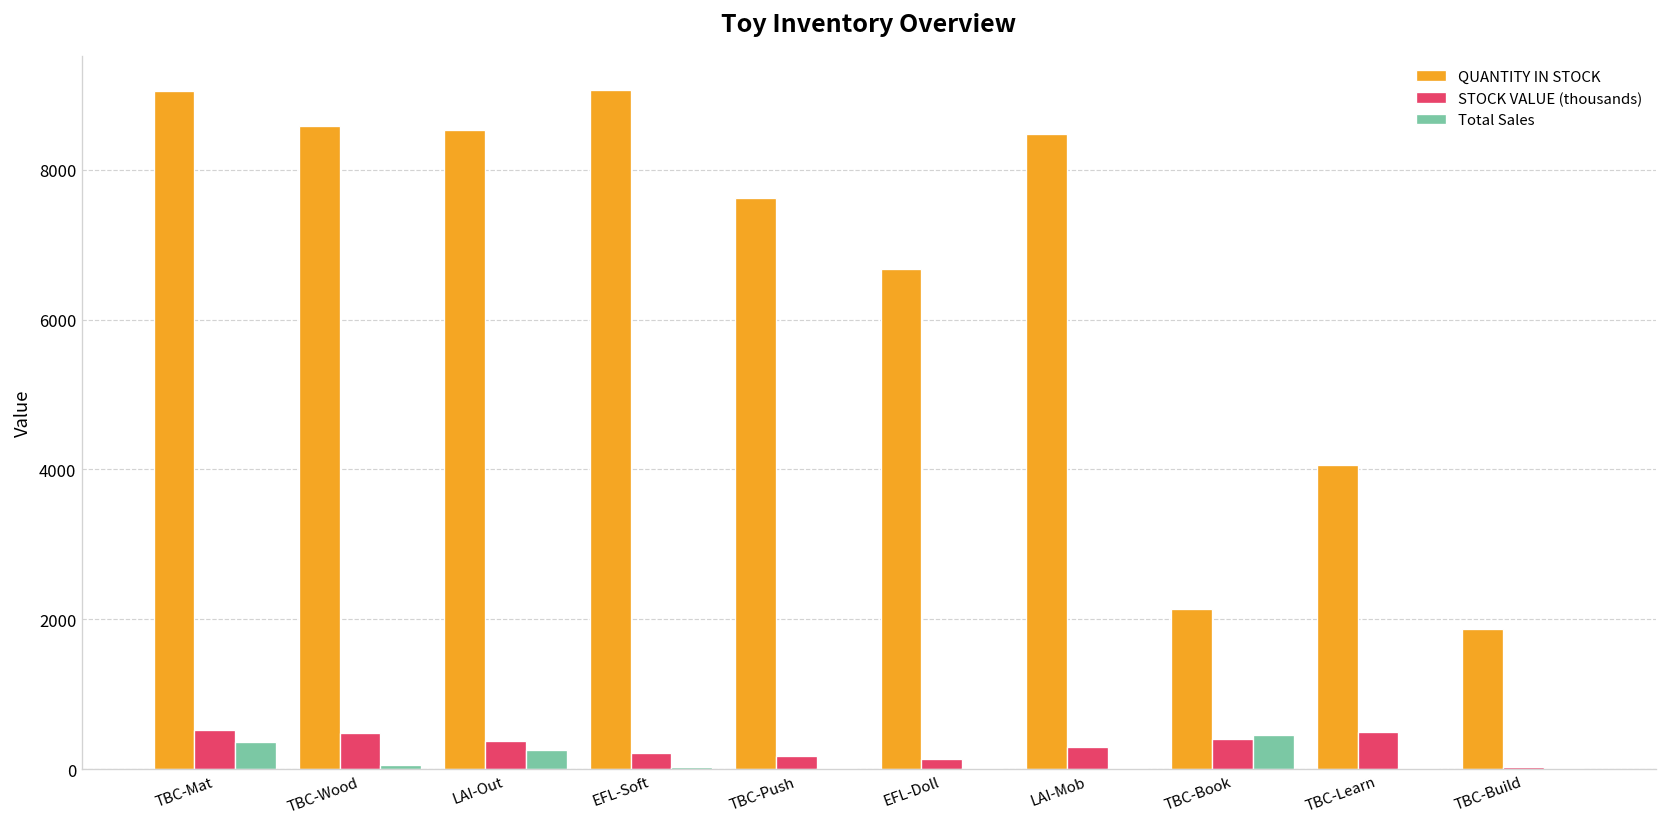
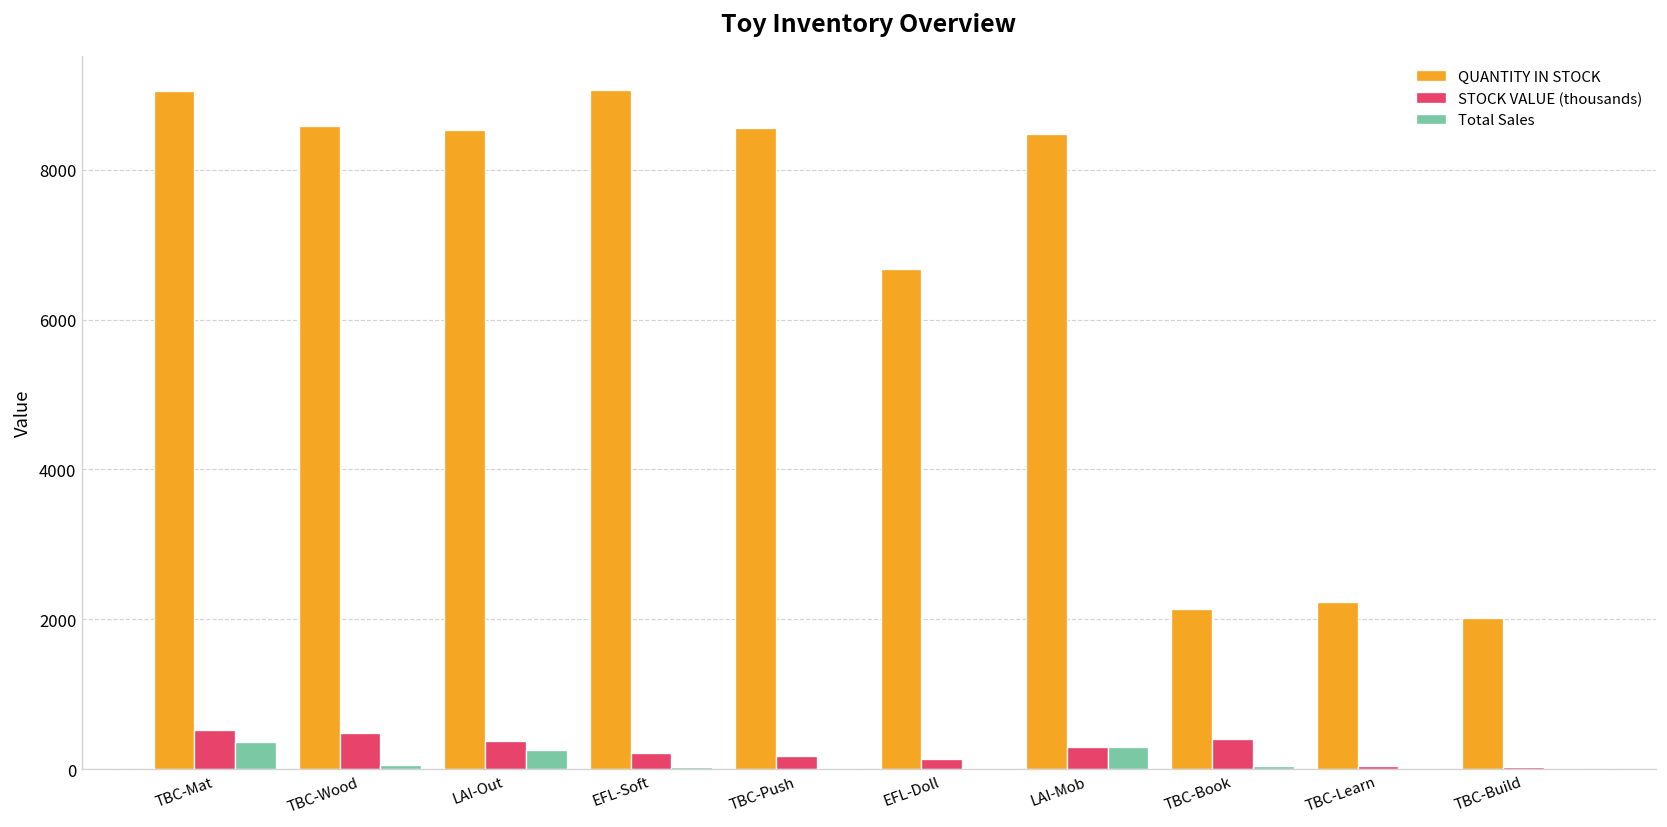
  {
    "QUANTITY IN STOCK": {
      "TBC-Mat": 9100,
      "TBC-Wood": 8600,
      "LAI-Out": 8500,
      "EFL-Soft": 9100,
-     "TBC-Push": 7600,
+     "TBC-Push": 8600,
      "EFL-Doll": 6700,
      "LAI-Mob": 8500,
      "TBC-Book": 2100,
-     "TBC-Learn": 4100,
-     "TBC-Build": 1900
+     "TBC-Learn": 2200,
+     "TBC-Build": 2000
    },
    "STOCK VALUE (thousands)": {
      "TBC-Mat": 500,
      "TBC-Wood": 500,
      "LAI-Out": 400,
      "EFL-Soft": 200,
      "TBC-Push": 200,
      "EFL-Doll": 100,
      "LAI-Mob": 300,
      "TBC-Book": 400,
-     "TBC-Learn": 500
+     "TBC-Learn": 0
    },
    "Total Sales": {
      "TBC-Mat": 400,
      "TBC-Wood": 100,
      "LAI-Out": 300,
-     "LAI-Mob": 0,
-     "TBC-Book": 500
+     "LAI-Mob": 300,
+     "TBC-Book": 0
    }
  }
